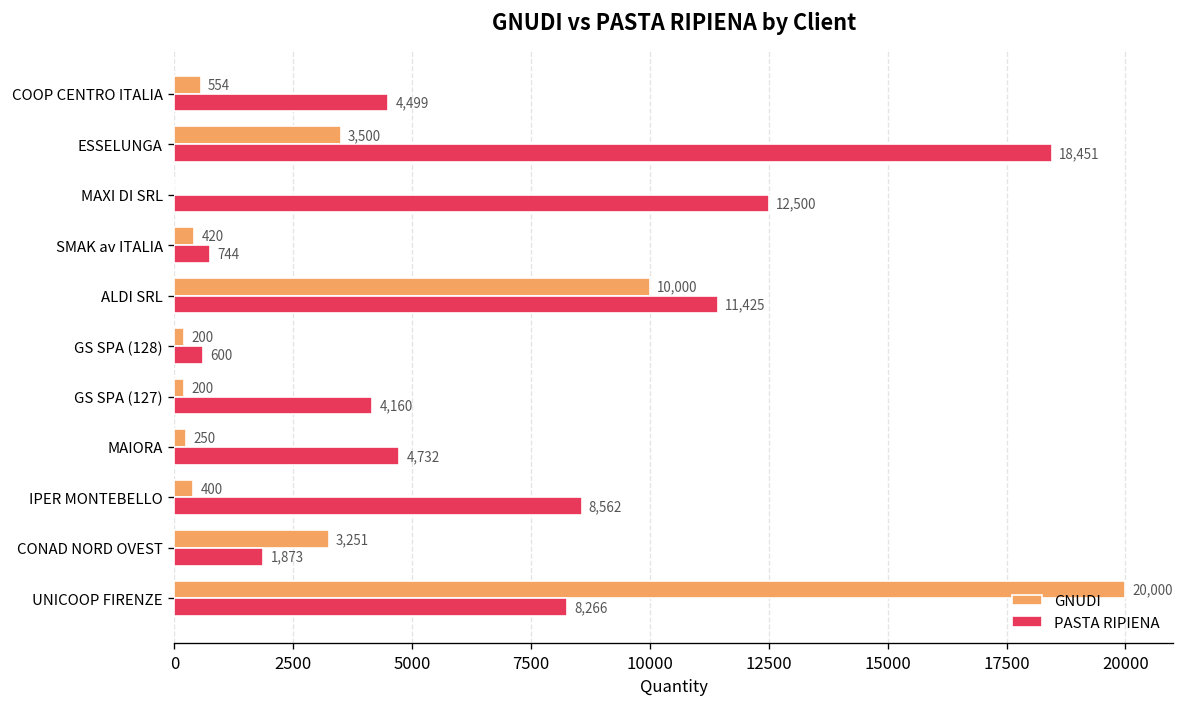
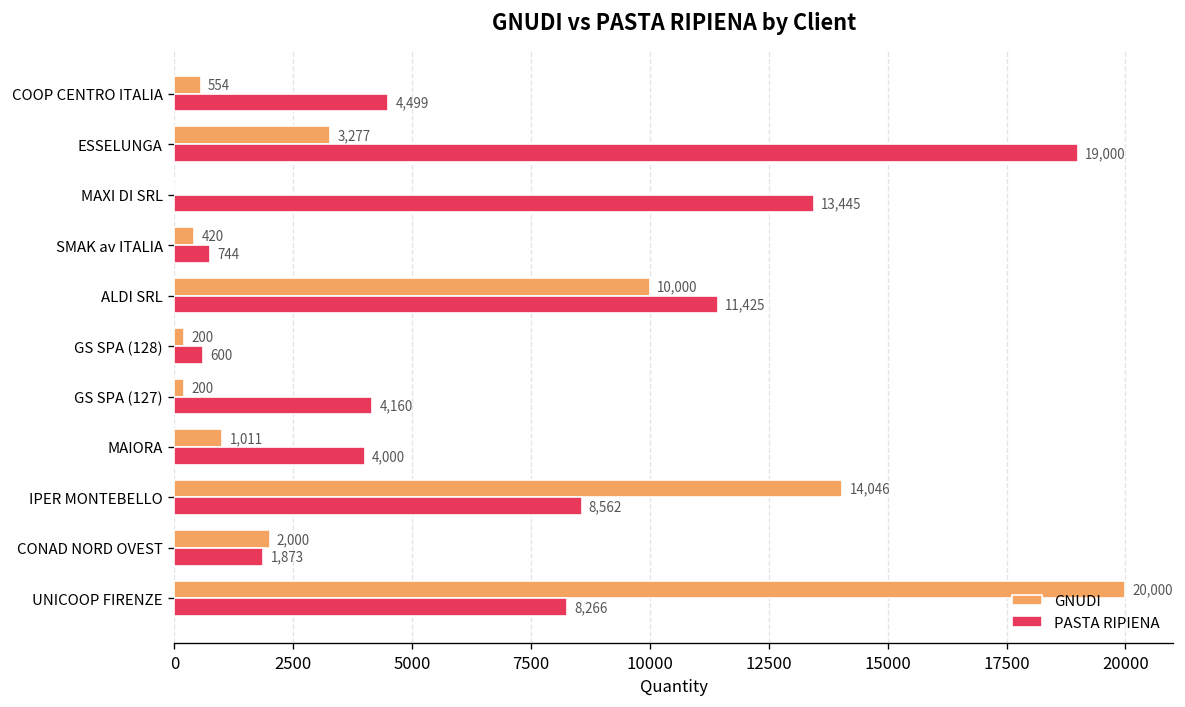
  {
    "GNUDI": {
      "COOP CENTRO ITALIA": "554",
-     "ESSELUNGA": "3,500",
+     "ESSELUNGA": "3,277",
      "SMAK av ITALIA": "420",
      "ALDI SRL": "10,000",
      "GS SPA (128)": "200",
      "GS SPA (127)": "200",
-     "MAIORA": "250",
-     "IPER MONTEBELLO": "400",
-     "CONAD NORD OVEST": "3,251",
+     "MAIORA": "1,011",
+     "IPER MONTEBELLO": "14,046",
+     "CONAD NORD OVEST": "2,000",
      "UNICOOP FIRENZE": "20,000"
    },
    "PASTA RIPIENA": {
      "COOP CENTRO ITALIA": "4,499",
-     "ESSELUNGA": "18,451",
-     "MAXI DI SRL": "12,500",
+     "ESSELUNGA": "19,000",
+     "MAXI DI SRL": "13,445",
      "SMAK av ITALIA": "744",
      "ALDI SRL": "11,425",
      "GS SPA (128)": "600",
      "GS SPA (127)": "4,160",
-     "MAIORA": "4,732",
+     "MAIORA": "4,000",
      "IPER MONTEBELLO": "8,562",
      "CONAD NORD OVEST": "1,873",
      "UNICOOP FIRENZE": "8,266"
    }
  }
